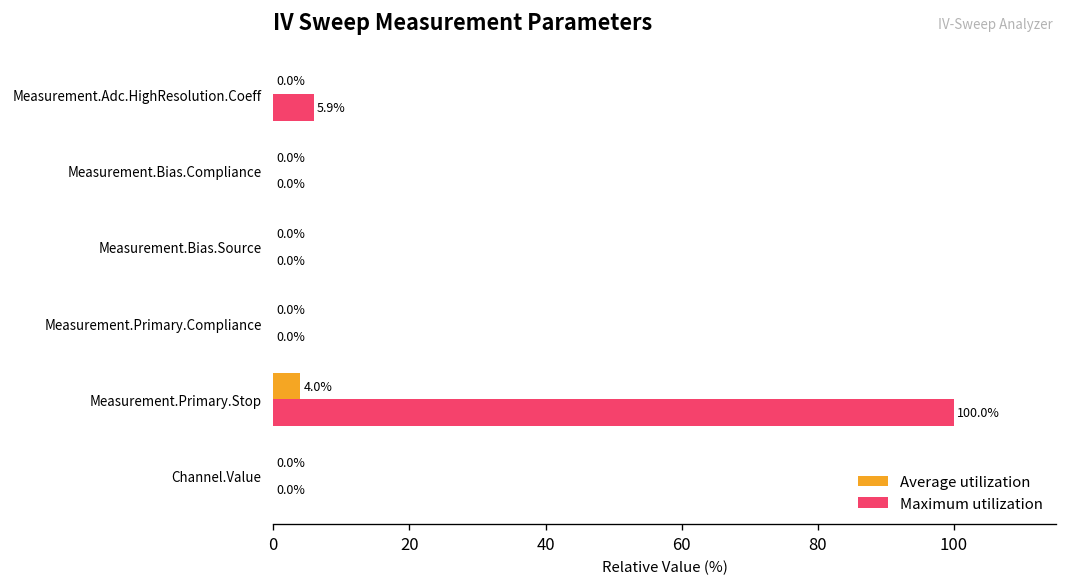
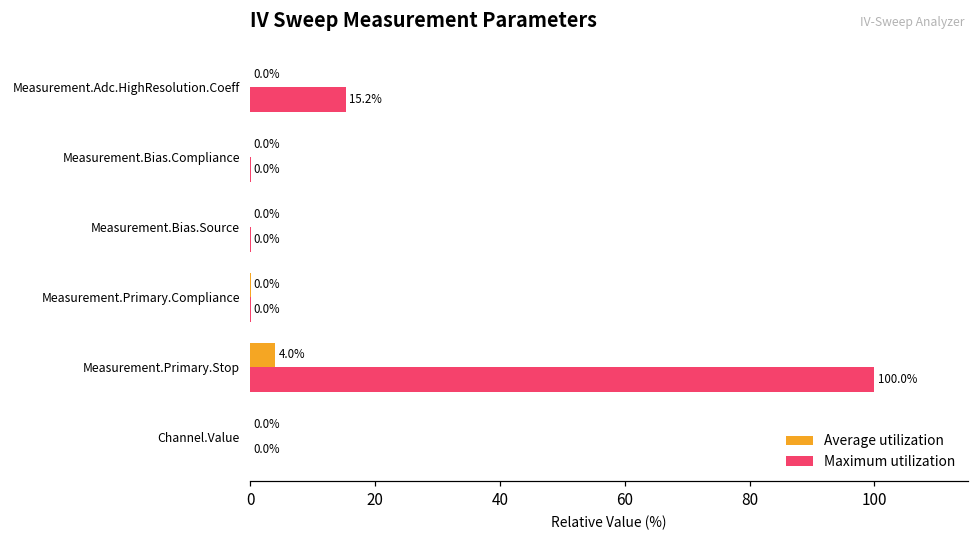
  {
    "Average utilization": {
      "Measurement.Adc.HighResolution.Coeff": "0.0%",
      "Measurement.Bias.Compliance": "0.0%",
      "Measurement.Bias.Source": "0.0%",
      "Measurement.Primary.Compliance": "0.0%",
      "Measurement.Primary.Stop": "4.0%",
      "Channel.Value": "0.0%"
    },
    "Maximum utilization": {
-     "Measurement.Adc.HighResolution.Coeff": "5.9%",
+     "Measurement.Adc.HighResolution.Coeff": "15.2%",
      "Measurement.Bias.Compliance": "0.0%",
      "Measurement.Bias.Source": "0.0%",
      "Measurement.Primary.Compliance": "0.0%",
      "Measurement.Primary.Stop": "100.0%",
      "Channel.Value": "0.0%"
    }
  }
